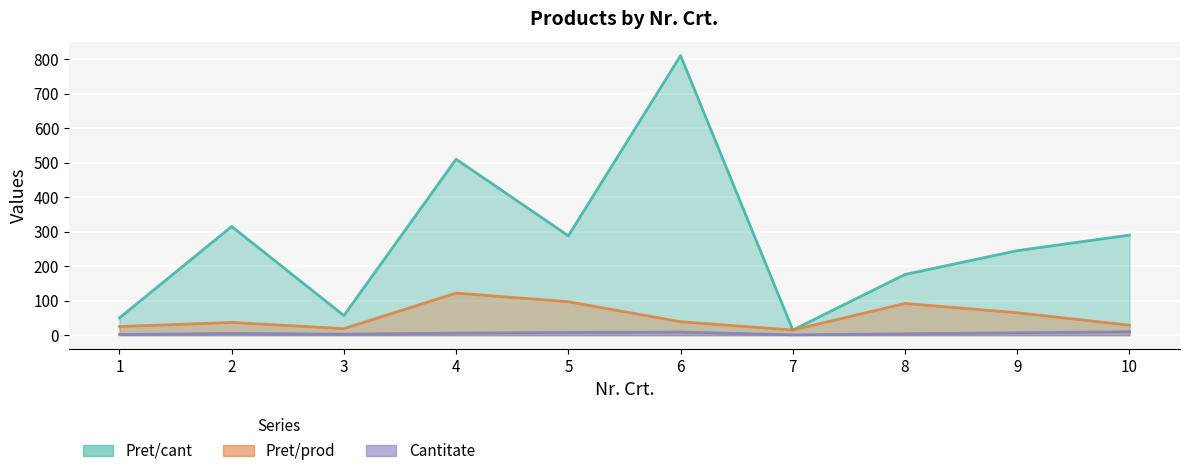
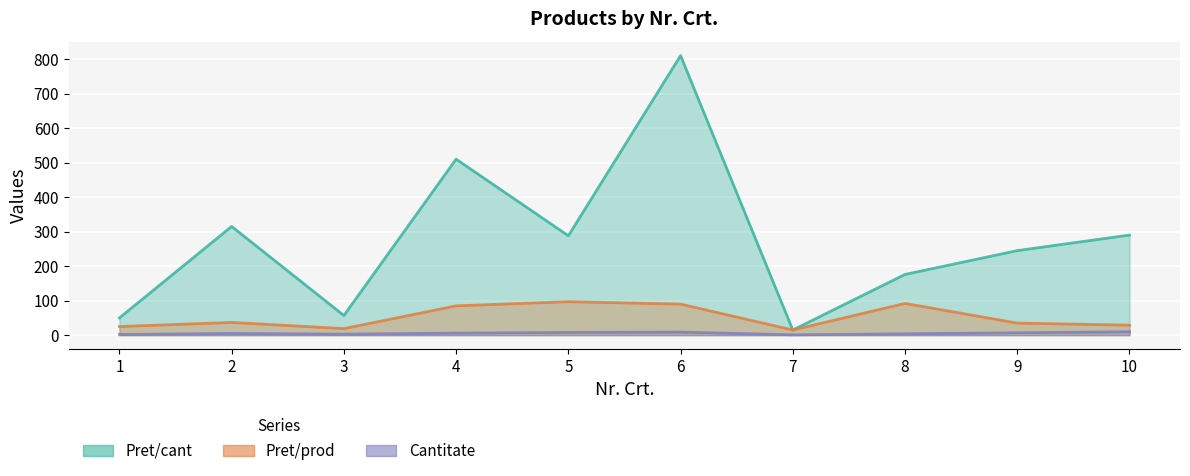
  {
    "Pret/prod": {
      "1": 30,
      "2": 40,
      "3": 20,
-     "4": 120,
+     "4": 90,
      "5": 100,
-     "6": 40,
+     "6": 90,
      "8": 90,
-     "9": 70,
+     "9": 40,
      "10": 30
    }
  }
